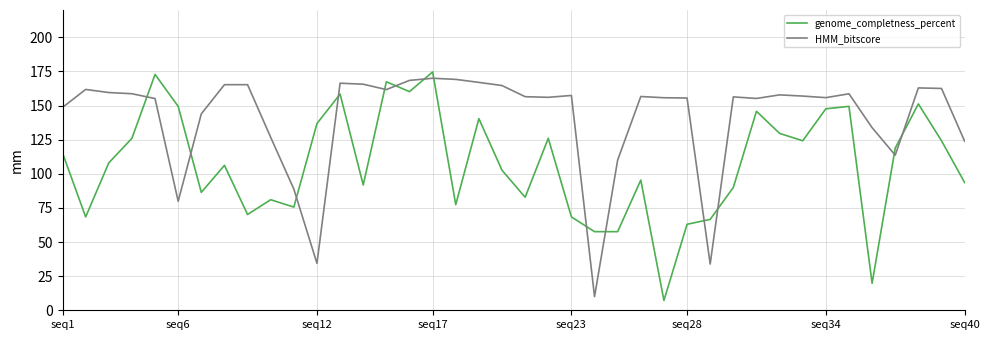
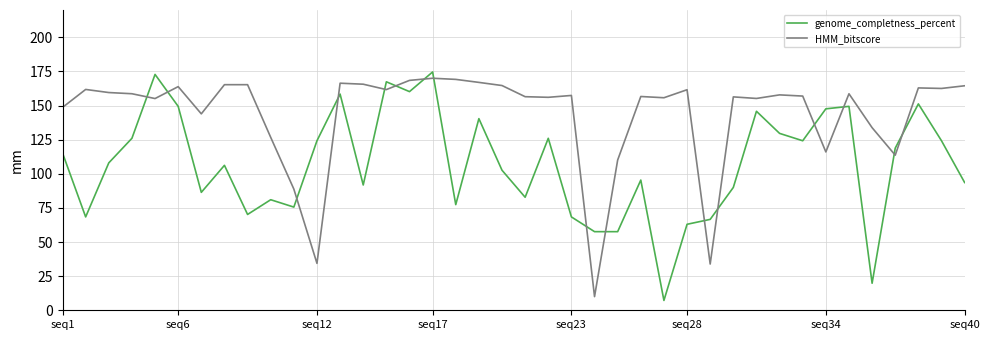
  {
    "genome_completness_percent": {
      "seq1": 115,
      "seq6": 149,
-     "seq12": 137,
+     "seq12": 124,
      "seq17": 175,
      "seq23": 68,
      "seq28": 63,
      "seq34": 148,
      "seq40": 94
    },
    "HMM_bitscore": {
      "seq1": 149,
-     "seq6": 80,
+     "seq6": 164,
      "seq12": 34,
      "seq17": 170,
      "seq23": 157,
-     "seq28": 156,
-     "seq34": 156,
-     "seq40": 124
+     "seq28": 162,
+     "seq34": 116,
+     "seq40": 164
    }
  }
